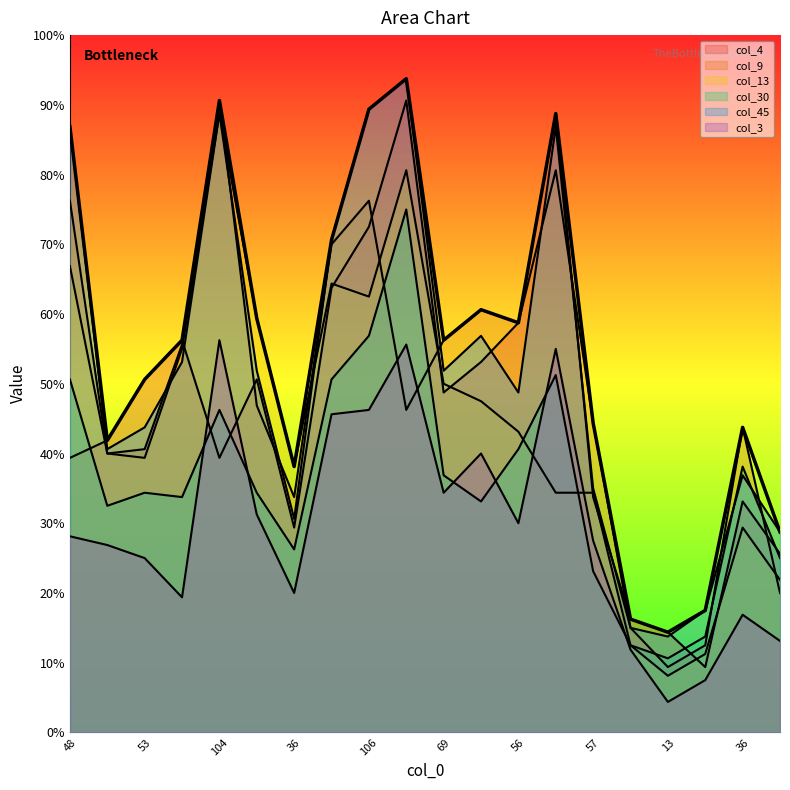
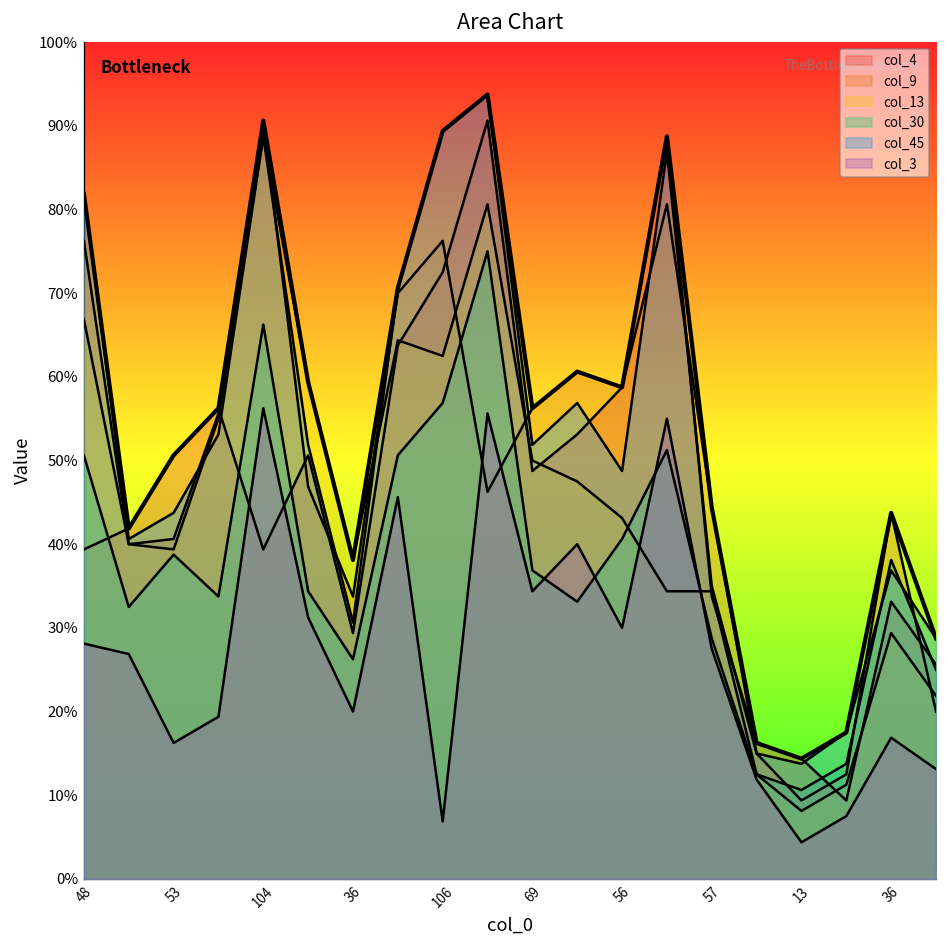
  {
    "col_30": {
      "48": "51%",
-     "53": "34%",
-     "104": "46%",
+     "53": "39%",
+     "104": "66%",
      "106": "57%",
      "69": "37%",
      "56": "41%",
-     "57": "23%"
+     "57": "29%"
    },
    "col_45": {
-     "48": "87%",
+     "48": "82%",
      "53": "44%",
      "69": "52%",
      "56": "49%",
      "57": "35%"
    },
    "col_3": {
      "48": "28%",
-     "53": "25%",
+     "53": "16%",
      "104": "56%",
-     "106": "46%",
+     "106": "7%",
      "69": "34%",
      "56": "30%",
      "57": "28%"
    }
  }
